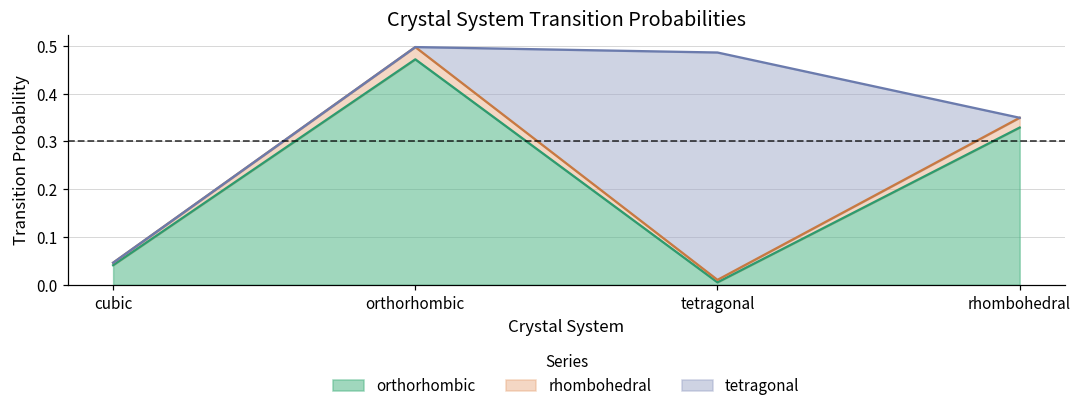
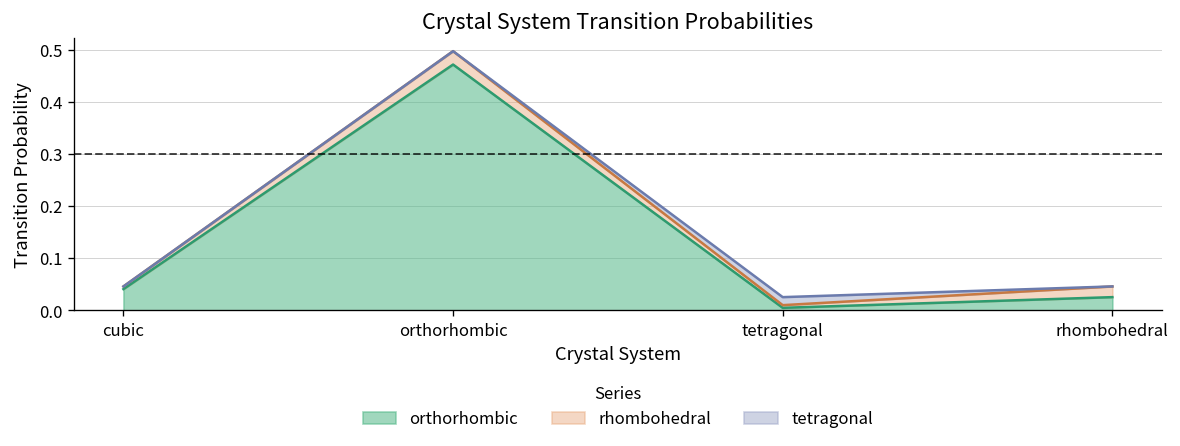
  {
    "orthorhombic": {
      "orthorhombic": 0.47,
-     "rhombohedral": 0.33
+     "rhombohedral": 0.03
    },
    "tetragonal": {
-     "tetragonal": 0.48
+     "tetragonal": 0.02
    }
  }
